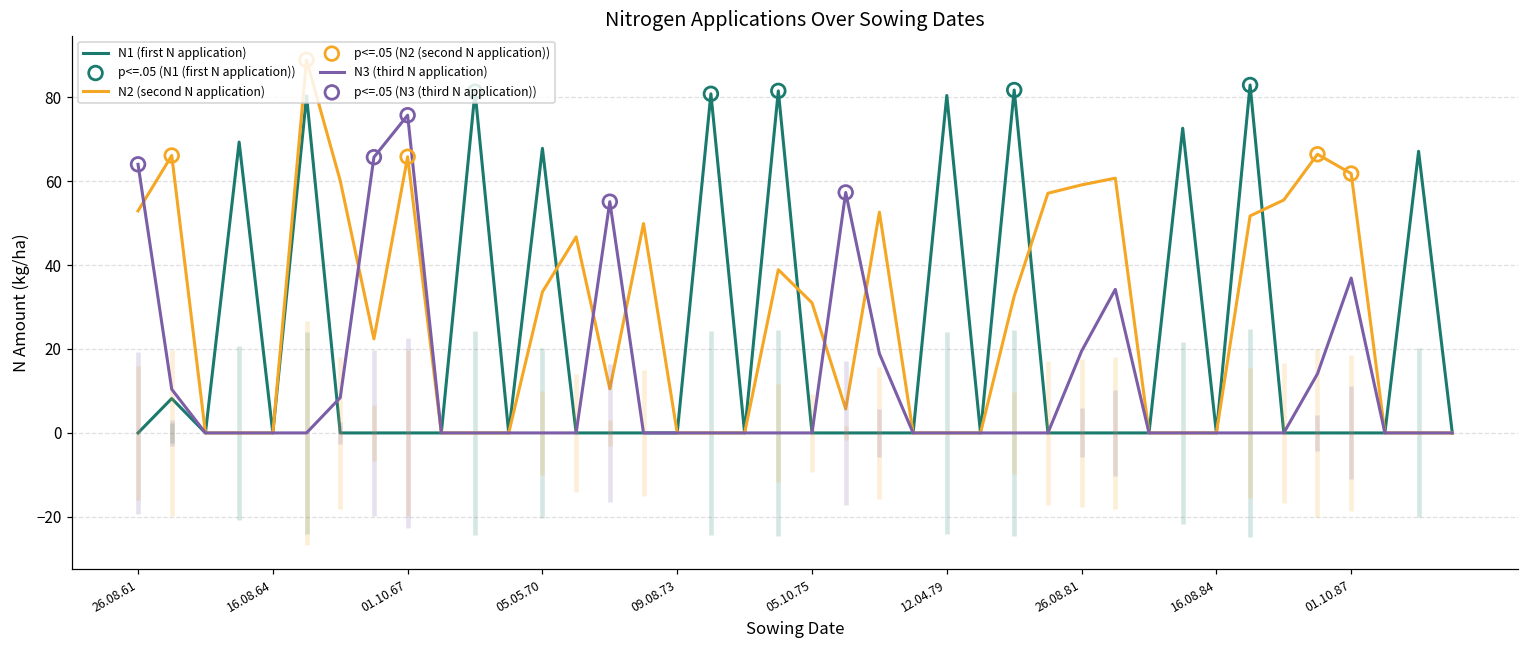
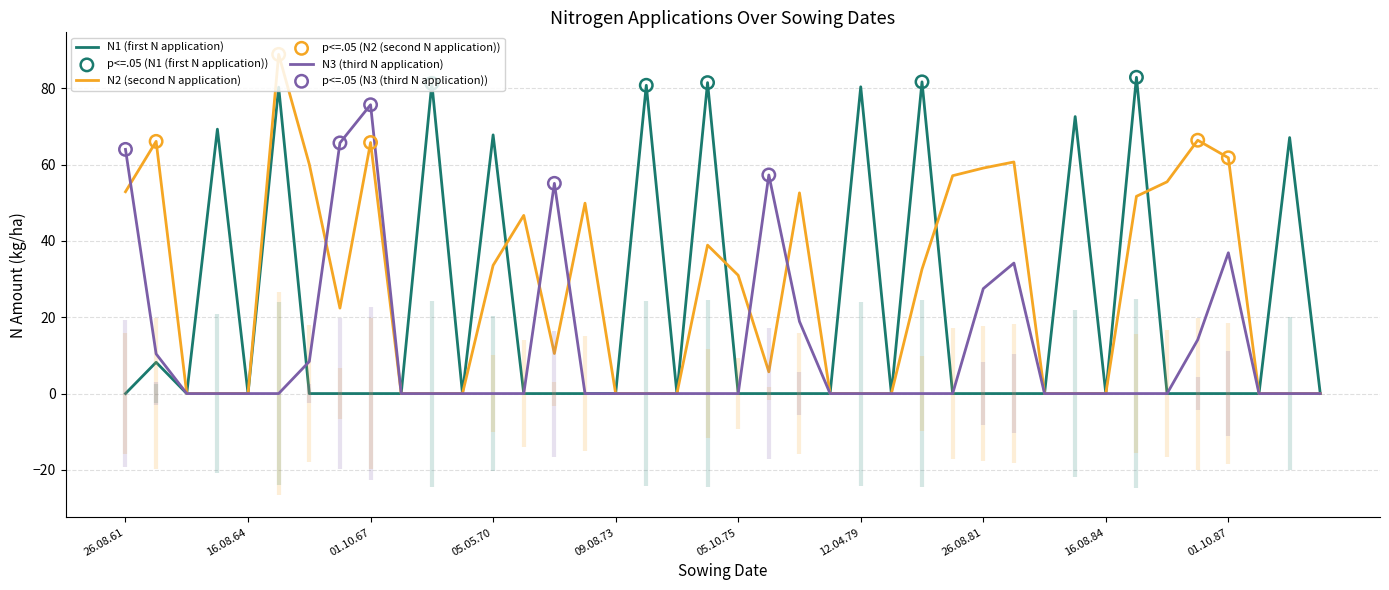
  {
    "N1 (first N application)": {
      "26.08.61": 0,
      "01.10.67": 0,
      "05.05.70": 68,
      "12.04.79": 80,
      "26.08.81": 0,
      "01.10.87": 0
    },
    "N2 (second N application)": {
      "26.08.61": 53,
      "05.05.70": 34,
      "05.10.75": 31,
      "26.08.81": 59
    },
    "N3 (third N application)": {
      "05.05.70": 0,
-     "26.08.81": 20,
+     "26.08.81": 28,
      "01.10.87": 37
    }
  }
